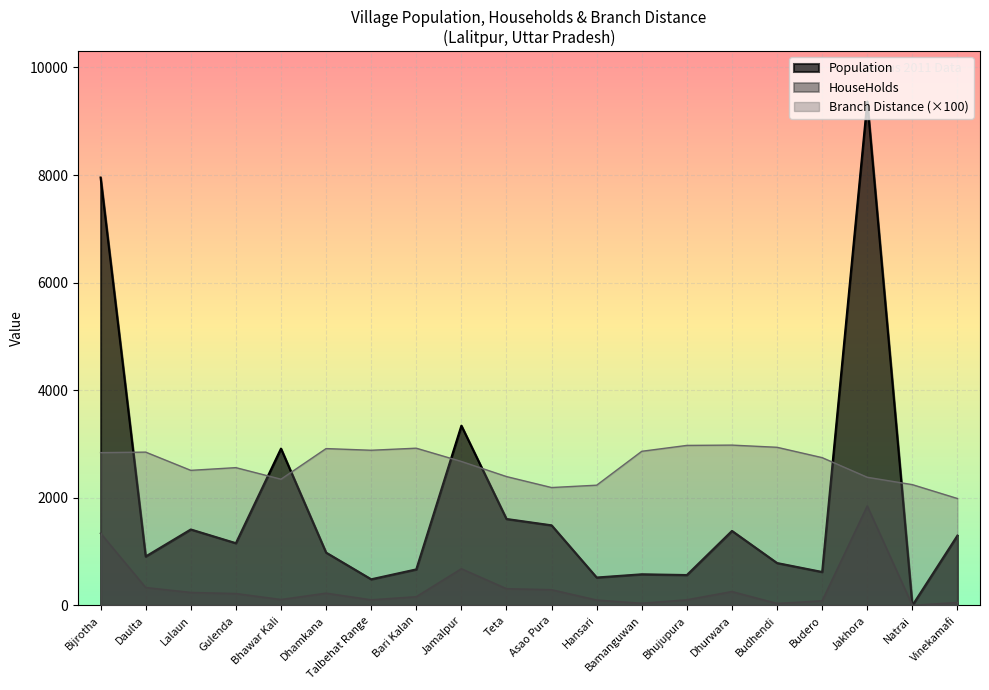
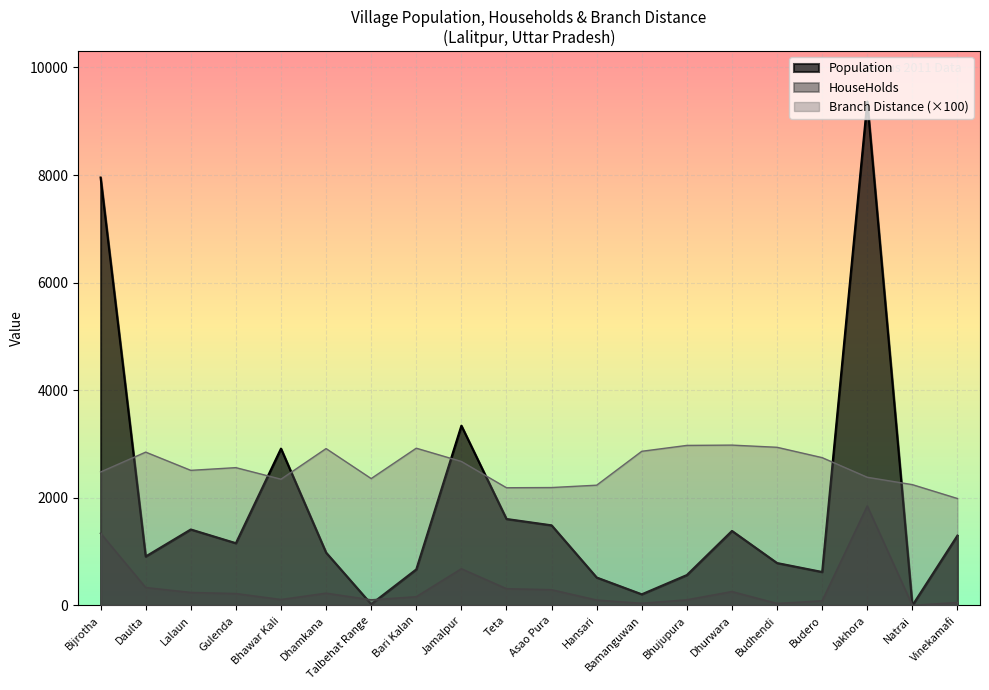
  {
    "Population": {
      "Bijrotha": 8000,
      "Daulta": 900,
      "Lalaun": 1400,
      "Gulenda": 1200,
      "Bhawar Kali": 2900,
      "Dhamkana": 1000,
-     "Talbehat Range": 500,
+     "Talbehat Range": 0,
      "Bari Kalan": 700,
      "Jamalpur": 3300,
      "Teta": 1600,
      "Asao Pura": 1500,
      "Hansari": 500,
-     "Bamanguwan": 600,
+     "Bamanguwan": 200,
      "Bhujupura": 600,
      "Dhurwara": 1400,
      "Budhendi": 800,
      "Budero": 600,
      "Vinekamafi": 1300
    },
    "HouseHolds": {
      "Bijrotha": 1300,
      "Daulta": 300,
      "Lalaun": 200,
      "Gulenda": 200,
      "Bhawar Kali": 100,
      "Dhamkana": 200,
      "Talbehat Range": 100,
      "Bari Kalan": 200,
      "Jamalpur": 700,
      "Teta": 300,
      "Asao Pura": 300,
      "Hansari": 100,
      "Bamanguwan": 0,
      "Bhujupura": 100,
      "Dhurwara": 300,
      "Budhendi": 0,
      "Budero": 100,
      "Jakhora": 1800,
      "Vinekamafi": 100
    },
    "Branch Distance (×100)": {
-     "Bijrotha": 2800,
+     "Bijrotha": 2500,
      "Daulta": 2900,
      "Lalaun": 2500,
      "Gulenda": 2600,
      "Bhawar Kali": 2300,
      "Dhamkana": 2900,
-     "Talbehat Range": 2900,
+     "Talbehat Range": 2400,
      "Bari Kalan": 2900,
      "Jamalpur": 2700,
-     "Teta": 2400,
+     "Teta": 2200,
      "Asao Pura": 2200,
      "Hansari": 2200,
      "Bamanguwan": 2900,
      "Bhujupura": 3000,
      "Dhurwara": 3000,
      "Budhendi": 2900,
      "Budero": 2700,
      "Jakhora": 2400,
      "Natrai": 2200,
      "Vinekamafi": 2000
    }
  }
